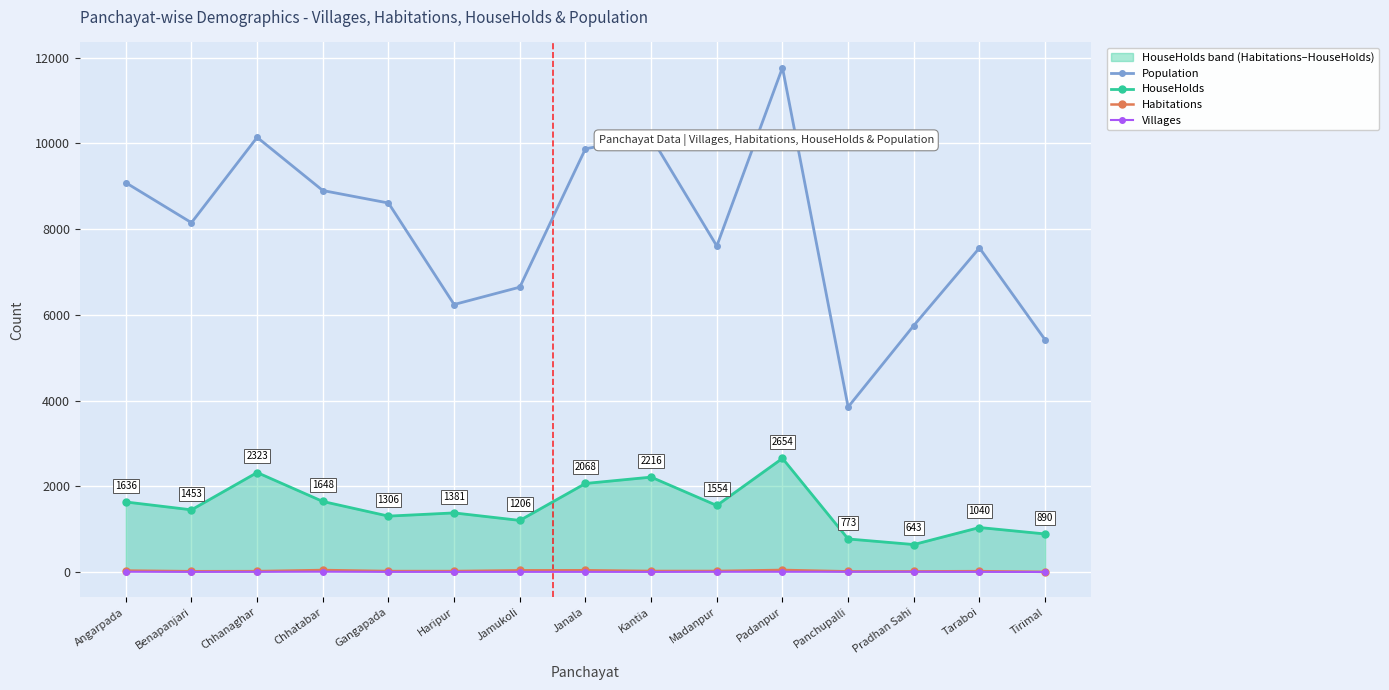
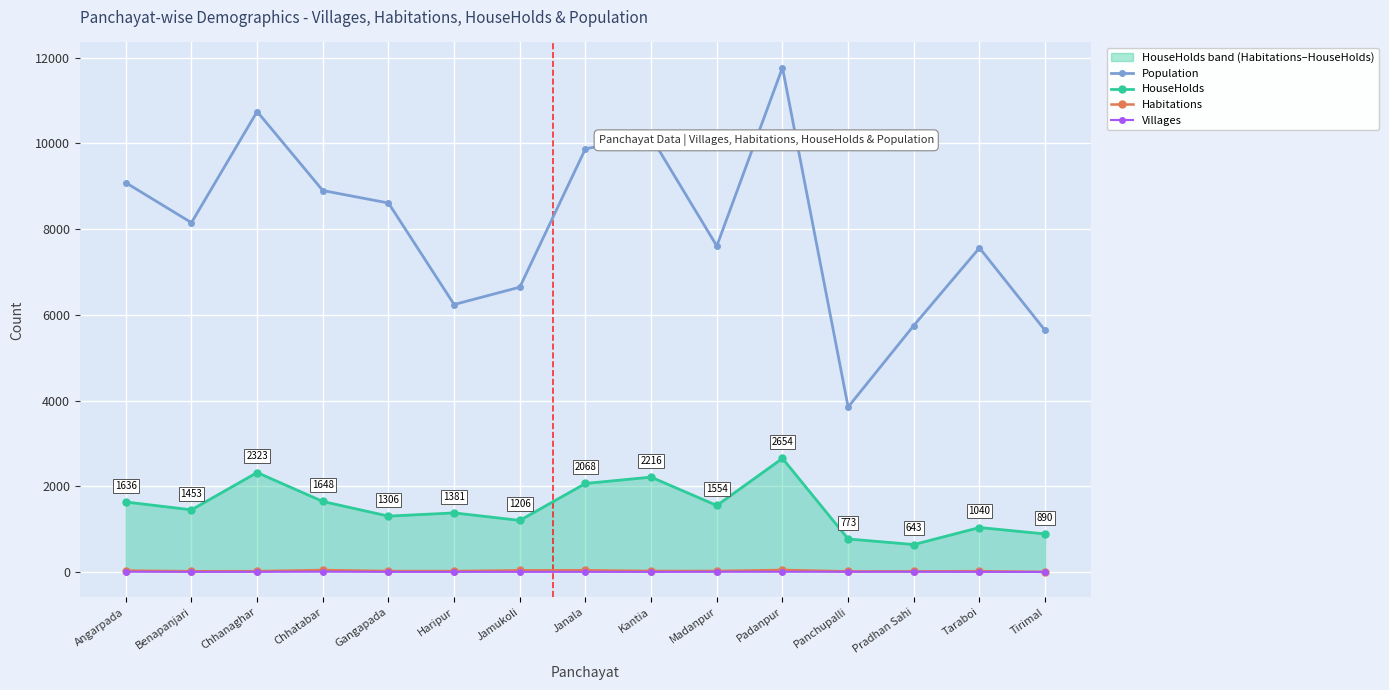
  {
    "Population": {
      "Angarpada": 9100,
      "Benapanjari": 8200,
-     "Chhanaghar": 10100,
+     "Chhanaghar": 10700,
      "Chhatabar": 8900,
      "Gangapada": 8600,
      "Haripur": 6200,
      "Jamukoli": 6600,
      "Janala": 9900,
      "Madanpur": 7600,
      "Padanpur": 11800,
      "Panchupalli": 3900,
      "Pradhan Sahi": 5800,
      "Taraboi": 7600,
-     "Tirimal": 5400
+     "Tirimal": 5600
    }
  }
